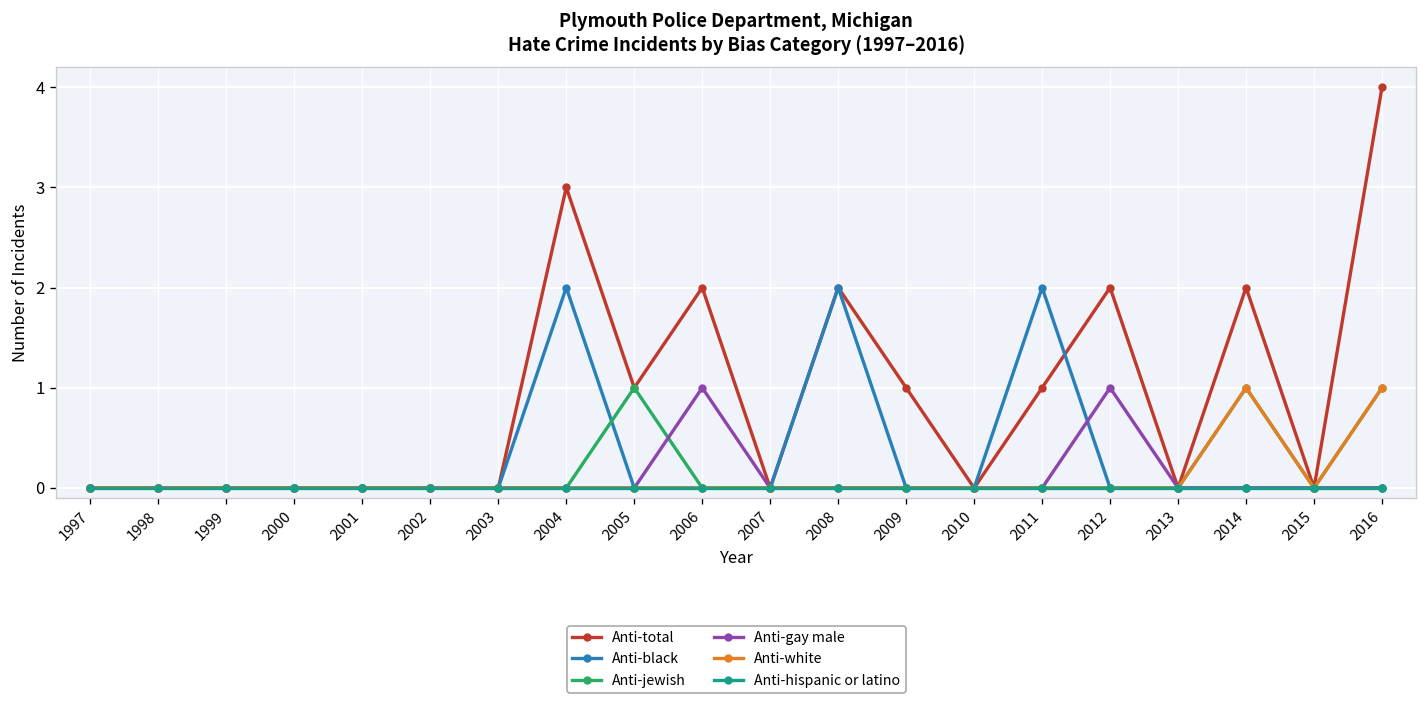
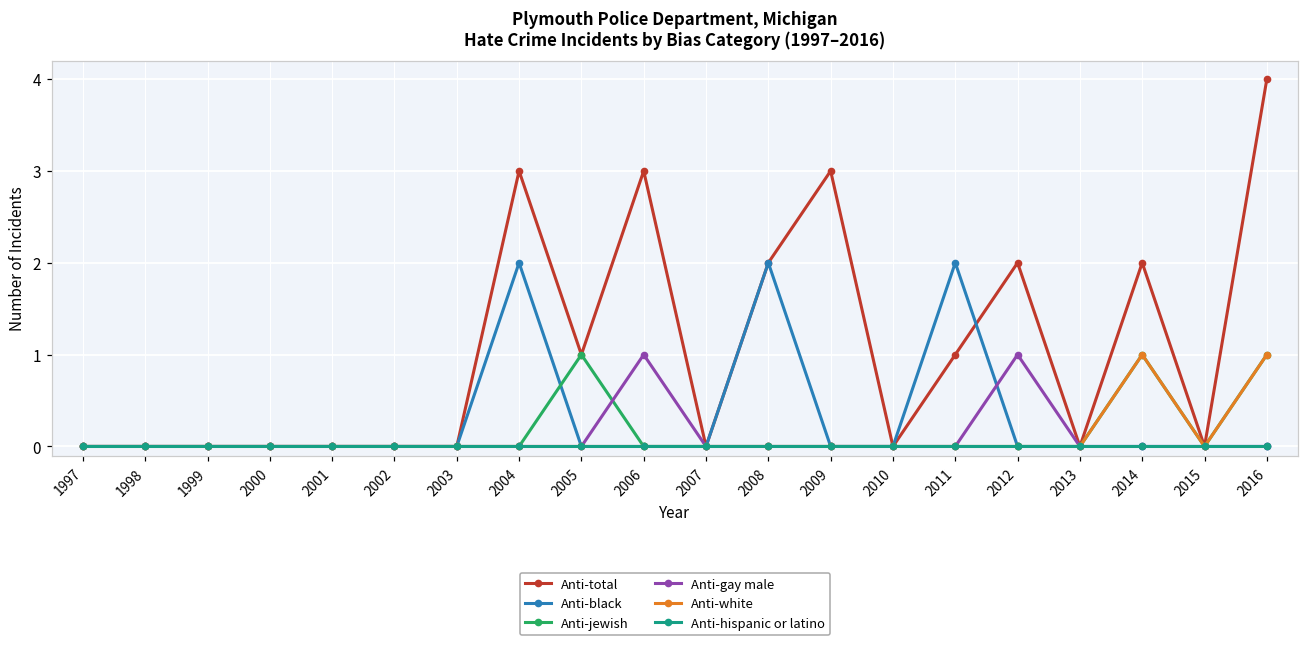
  {
    "Anti-total": {
      "2004": 3,
-     "2006": 2,
-     "2009": 1,
+     "2006": 3,
+     "2009": 3,
      "2011": 1,
      "2012": 2,
      "2014": 2,
      "2016": 4
    },
    "Anti-black": {
      "2004": 2,
      "2011": 2
    },
    "Anti-gay male": {
      "2006": 1,
      "2012": 1
    }
  }
